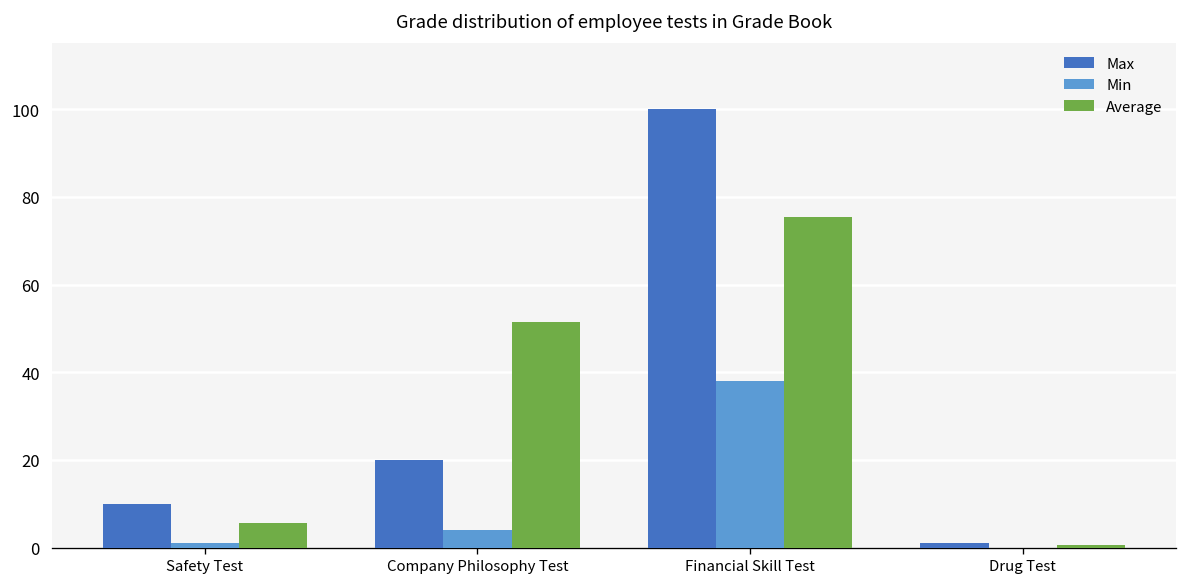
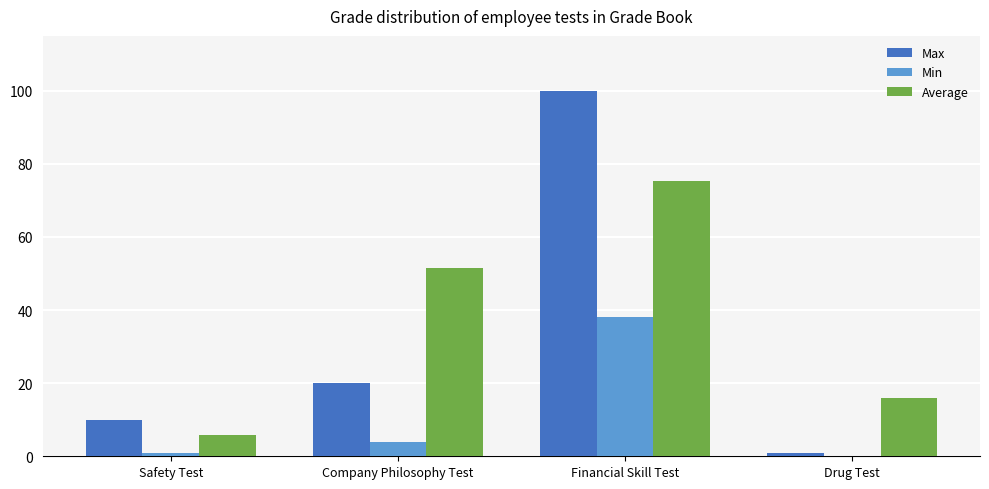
  {
    "Average": {
      "Safety Test": 6,
      "Company Philosophy Test": 51,
      "Financial Skill Test": 75,
-     "Drug Test": 1
+     "Drug Test": 16
    }
  }
